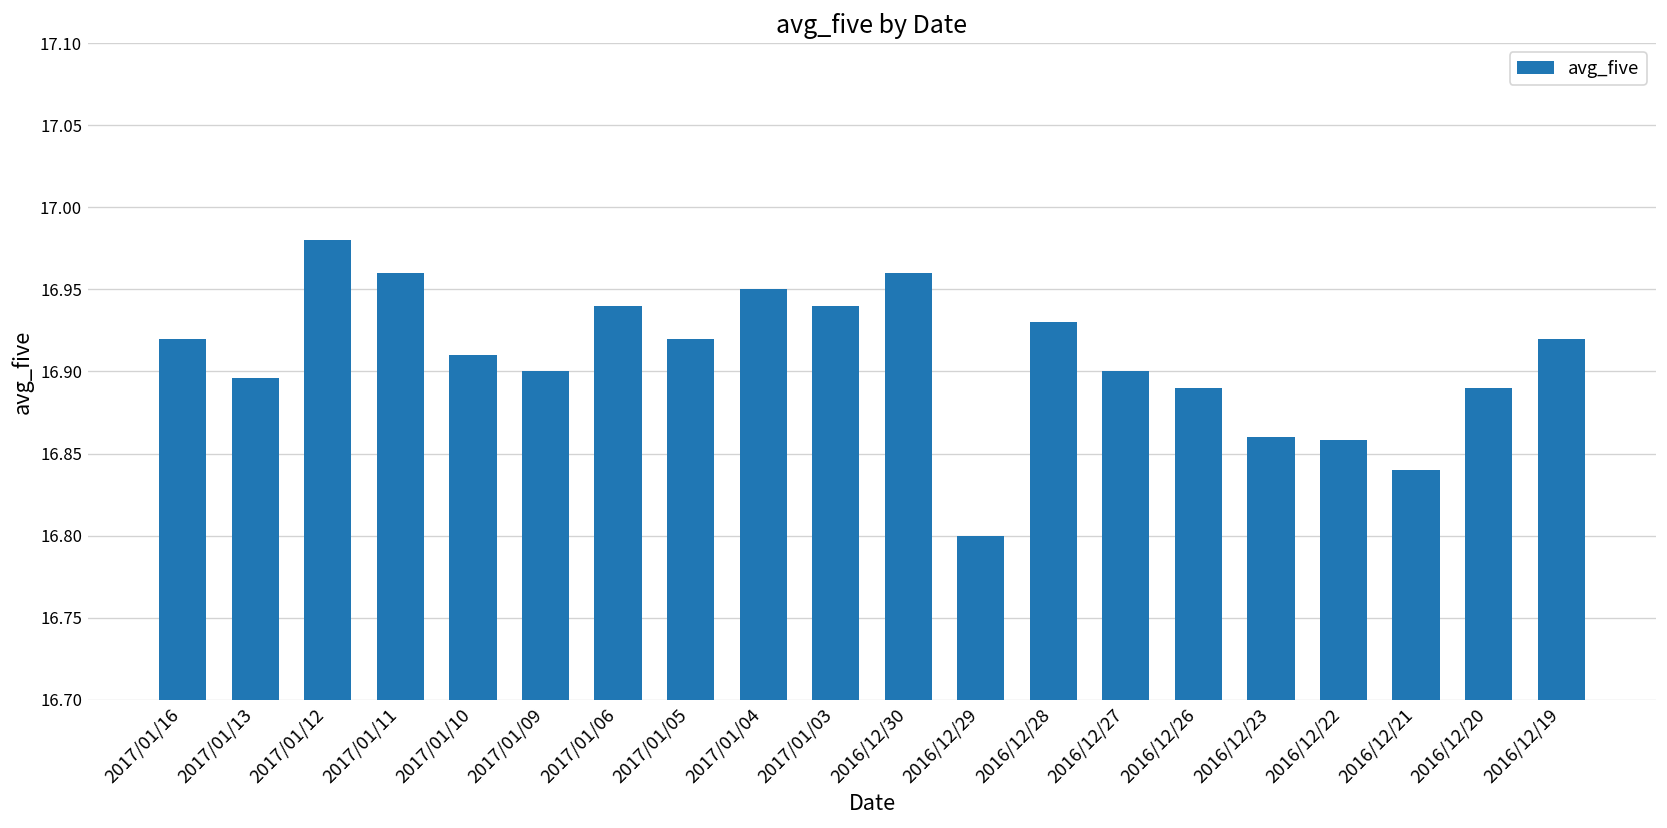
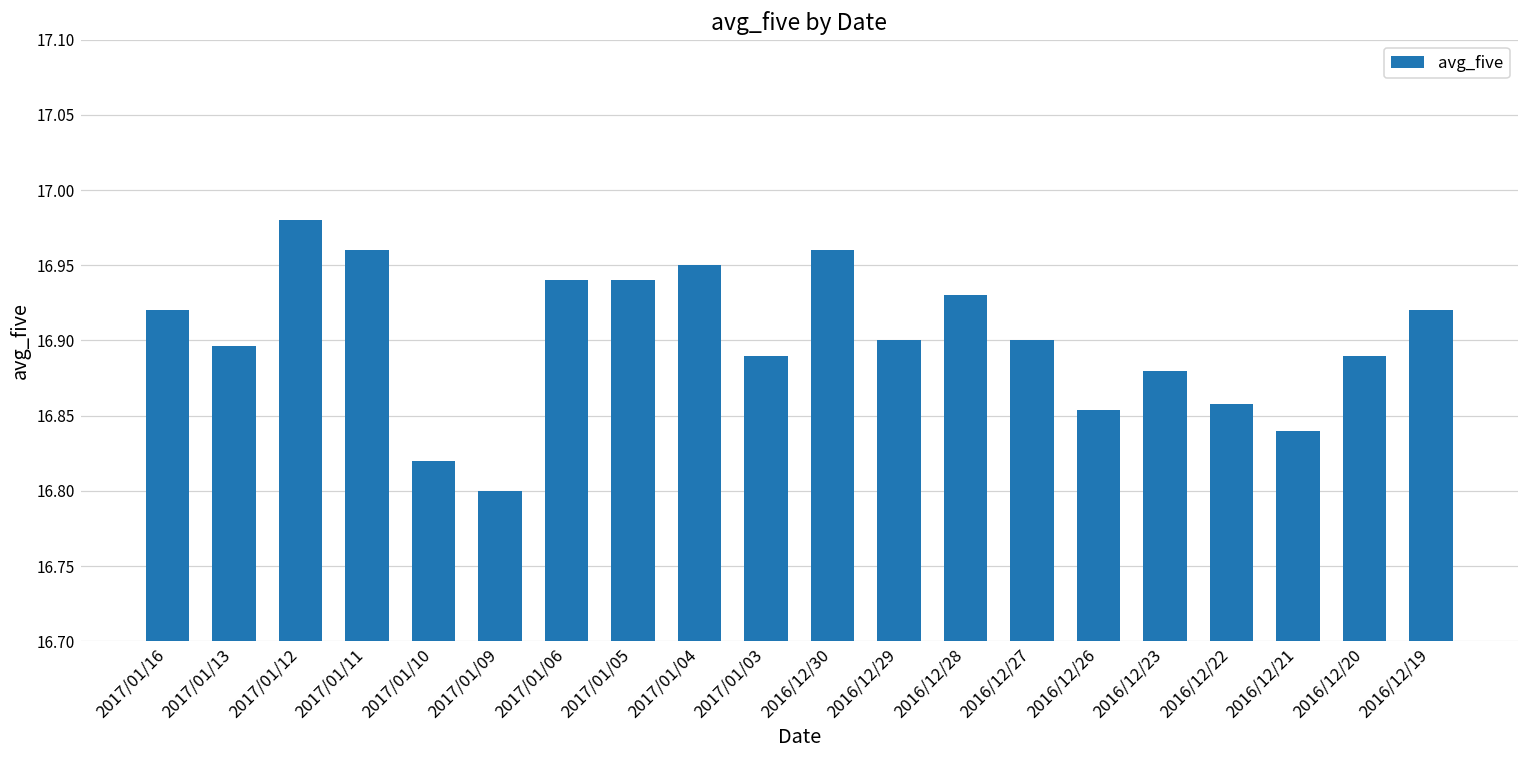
  {
    "2017/01/16": 16.920,
    "2017/01/13": 16.896,
    "2017/01/12": 16.980,
    "2017/01/11": 16.960,
-   "2017/01/10": 16.91,
-   "2017/01/09": 16.9,
+   "2017/01/10": 16.82,
+   "2017/01/09": 16.8,
    "2017/01/06": 16.940,
-   "2017/01/05": 16.92,
+   "2017/01/05": 16.94,
    "2017/01/04": 16.950,
-   "2017/01/03": 16.94,
+   "2017/01/03": 16.89,
    "2016/12/30": 16.960,
-   "2016/12/29": 16.8,
+   "2016/12/29": 16.9,
    "2016/12/28": 16.930,
    "2016/12/27": 16.900,
-   "2016/12/26": 16.890,
-   "2016/12/23": 16.86,
+   "2016/12/26": 16.854,
+   "2016/12/23": 16.88,
    "2016/12/22": 16.858,
    "2016/12/21": 16.840,
    "2016/12/20": 16.890,
    "2016/12/19": 16.920
  }
